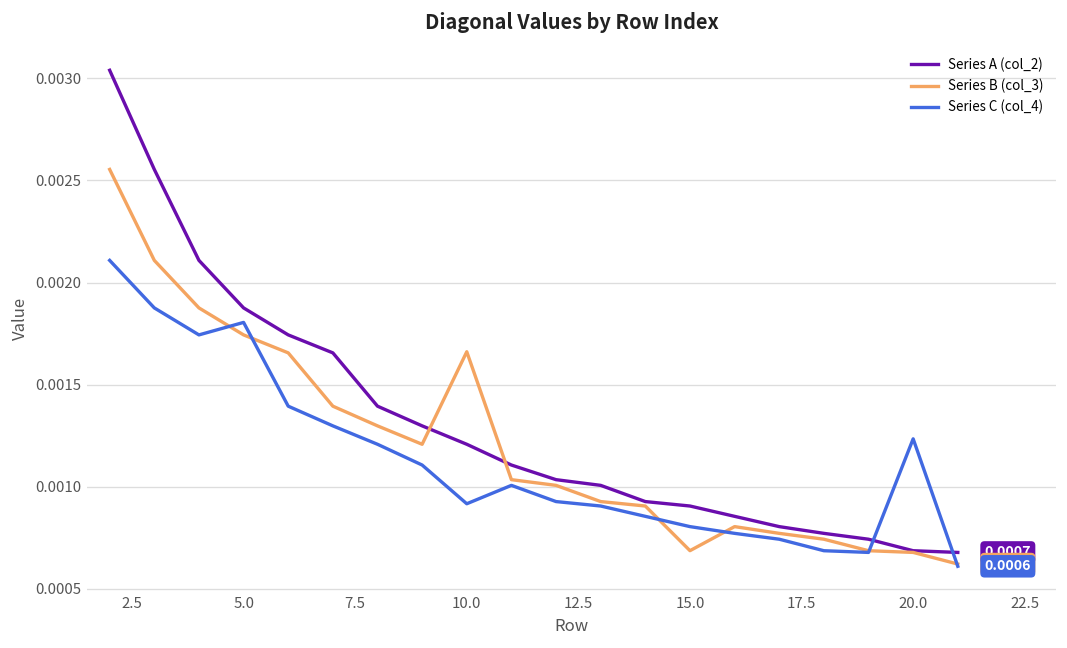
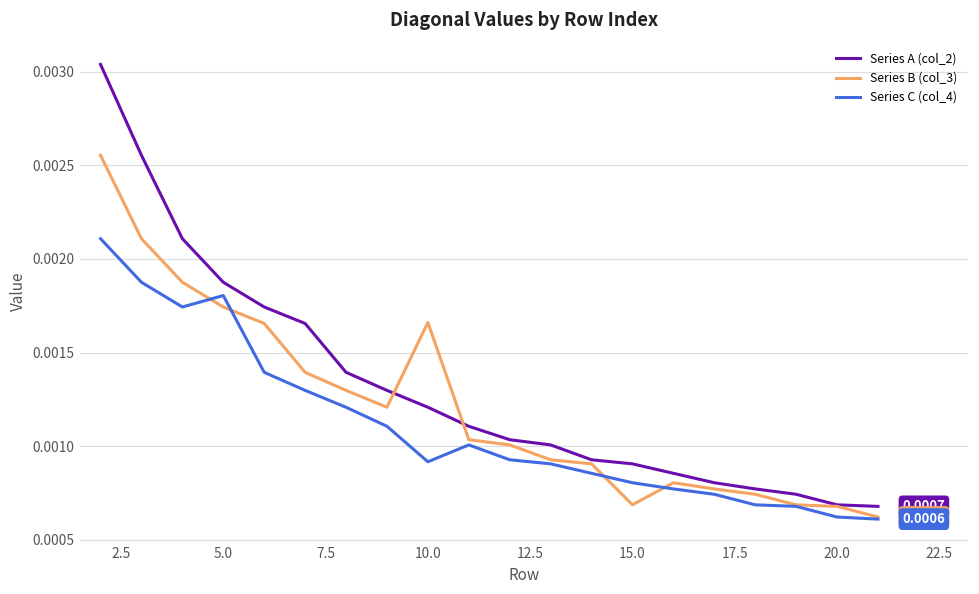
  {
    "Series A (col_2)": {
      "5.0": 0.00188,
      "10.0": 0.00121,
      "15.0": 0.00091
    },
    "Series B (col_3)": {
      "5.0": 0.00174,
      "10.0": 0.00166,
      "15.0": 0.00069
    },
    "Series C (col_4)": {
      "5.0": 0.00180,
      "10.0": 0.00092,
      "15.0": 0.00080,
-     "20.0": 0.00123
+     "20.0": 0.00062
    }
  }
